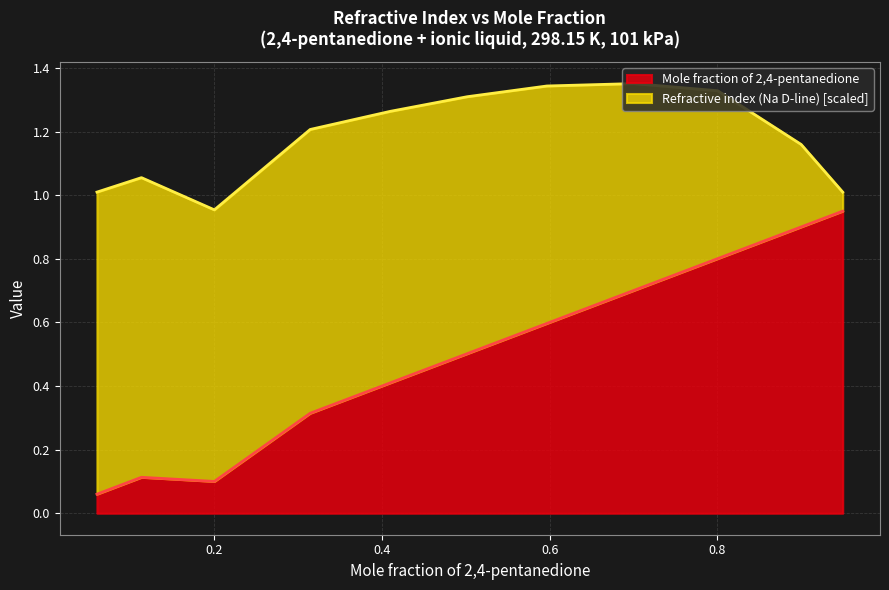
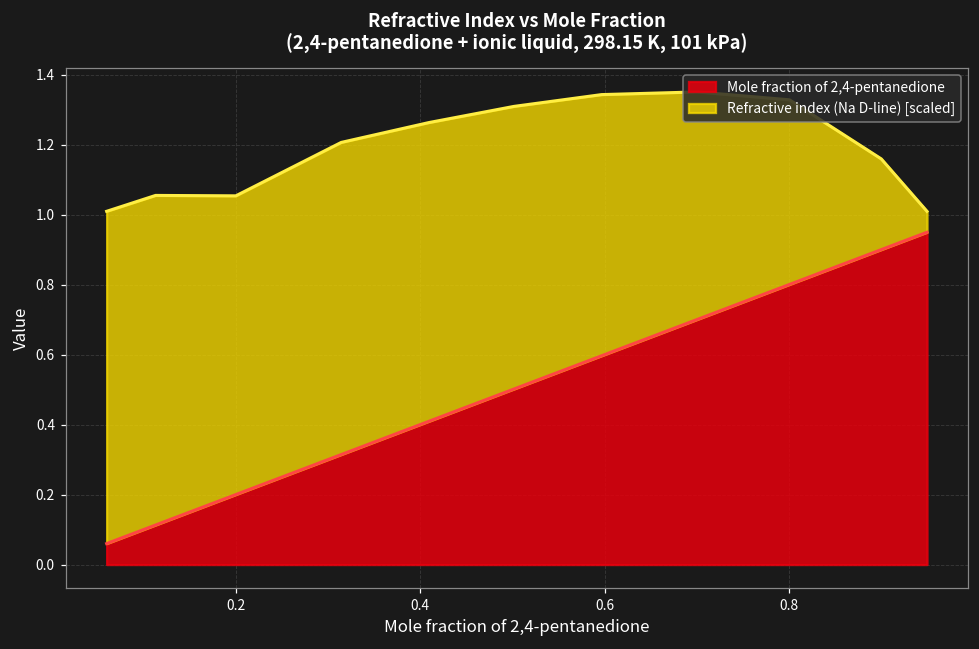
  {
    "Mole fraction of 2,4-pentanedione": {
-     "0.2": 0.1,
+     "0.2": 0.2,
      "0.8": 0.8
    },
    "Refractive index (Na D-line) [scaled]": {
      "0.2": 0.85
    }
  }
